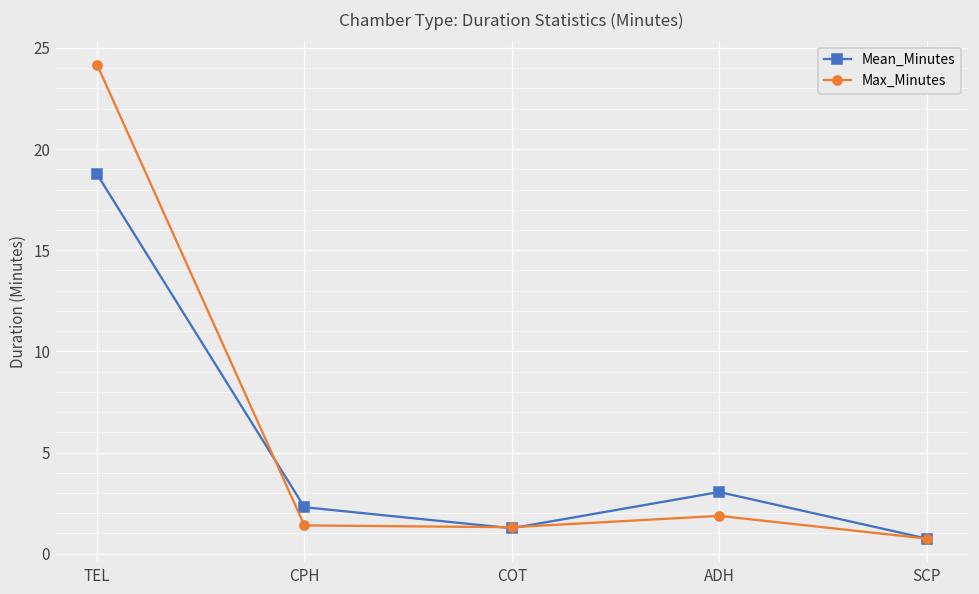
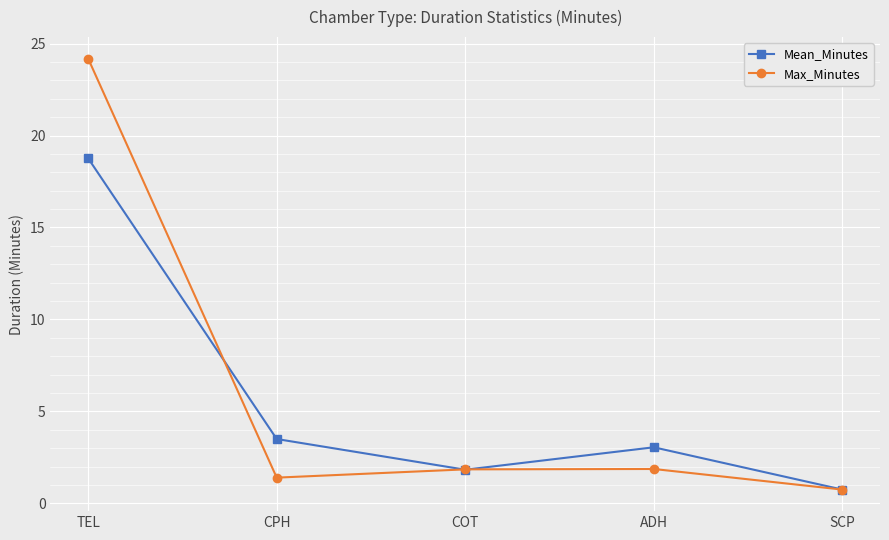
  {
    "Mean_Minutes": {
      "TEL": 18.8,
-     "CPH": 2.3,
-     "COT": 1.3,
+     "CPH": 3.5,
+     "COT": 1.8,
      "ADH": 3.1
    },
    "Max_Minutes": {
      "TEL": 24.2,
      "CPH": 1.4,
-     "COT": 1.3,
+     "COT": 1.9,
      "ADH": 1.9
    }
  }
